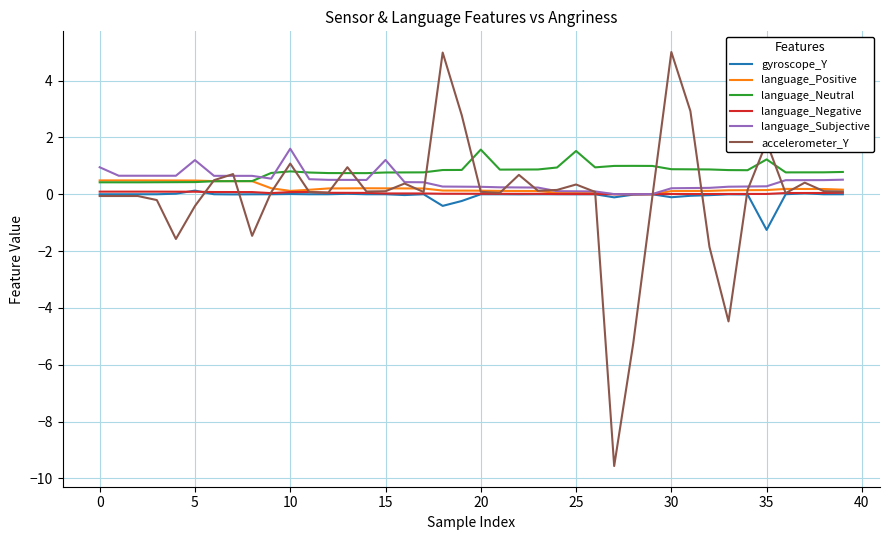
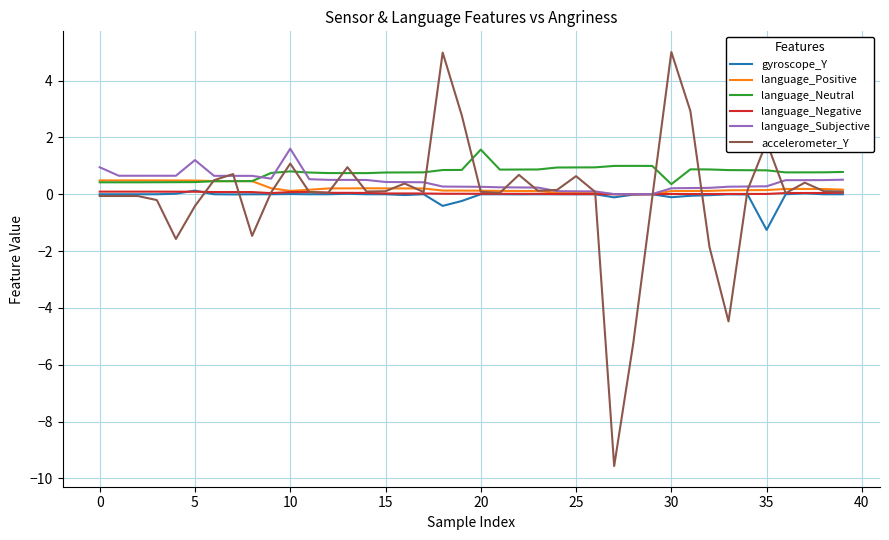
  {
    "gyroscope_Y": {
      "30": -0.1,
      "35": -1.3
    },
    "language_Positive": {
      "15": 0.2,
      "30": 0.1,
      "35": 0.1
    },
    "language_Neutral": {
      "10": 0.8,
      "15": 0.8,
      "20": 1.6,
-     "25": 1.5,
-     "30": 0.9,
-     "35": 1.2
+     "25": 0.9,
+     "30": 0.4,
+     "35": 0.8
    },
    "language_Negative": {
      "0": 0.1,
      "30": 0.0,
      "35": 0.0
    },
    "language_Subjective": {
      "0": 0.9,
      "5": 1.2,
      "10": 1.6,
-     "15": 1.2,
+     "15": 0.4,
      "20": 0.3,
      "30": 0.2,
      "35": 0.3
    },
    "accelerometer_Y": {
      "5": -0.4,
      "10": 1.1,
-     "25": 0.3,
+     "25": 0.6,
      "30": 5.0
    }
  }
